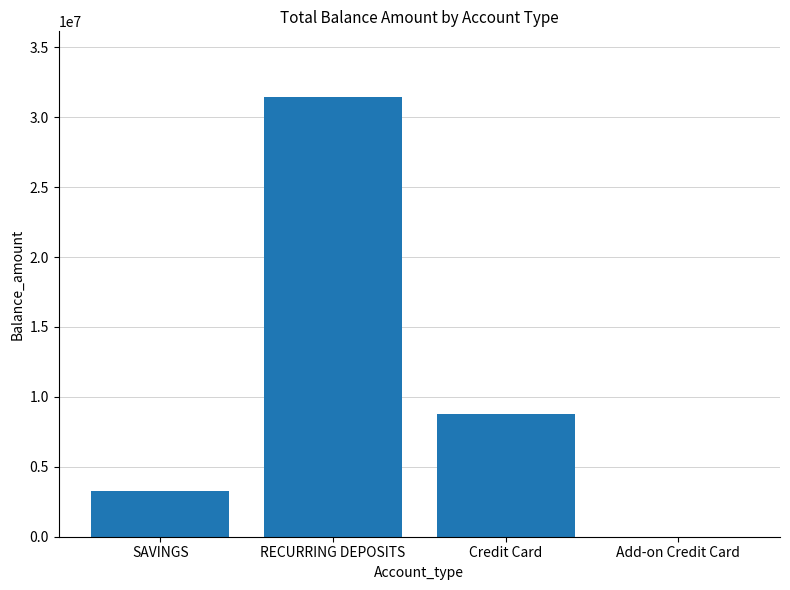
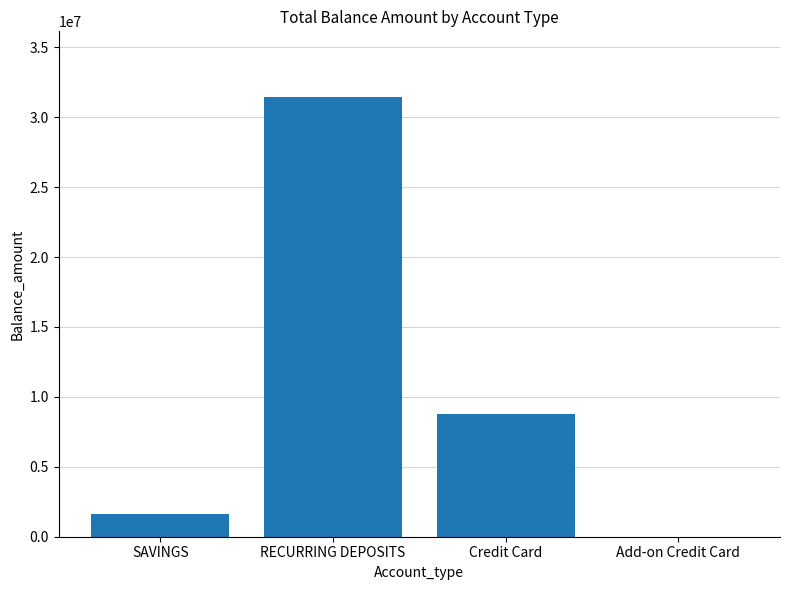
  {
-   "SAVINGS": 3300000,
+   "SAVINGS": 1600000,
    "RECURRING DEPOSITS": 31400000,
    "Credit Card": 8800000,
    "Add-on Credit Card": 0
  }
